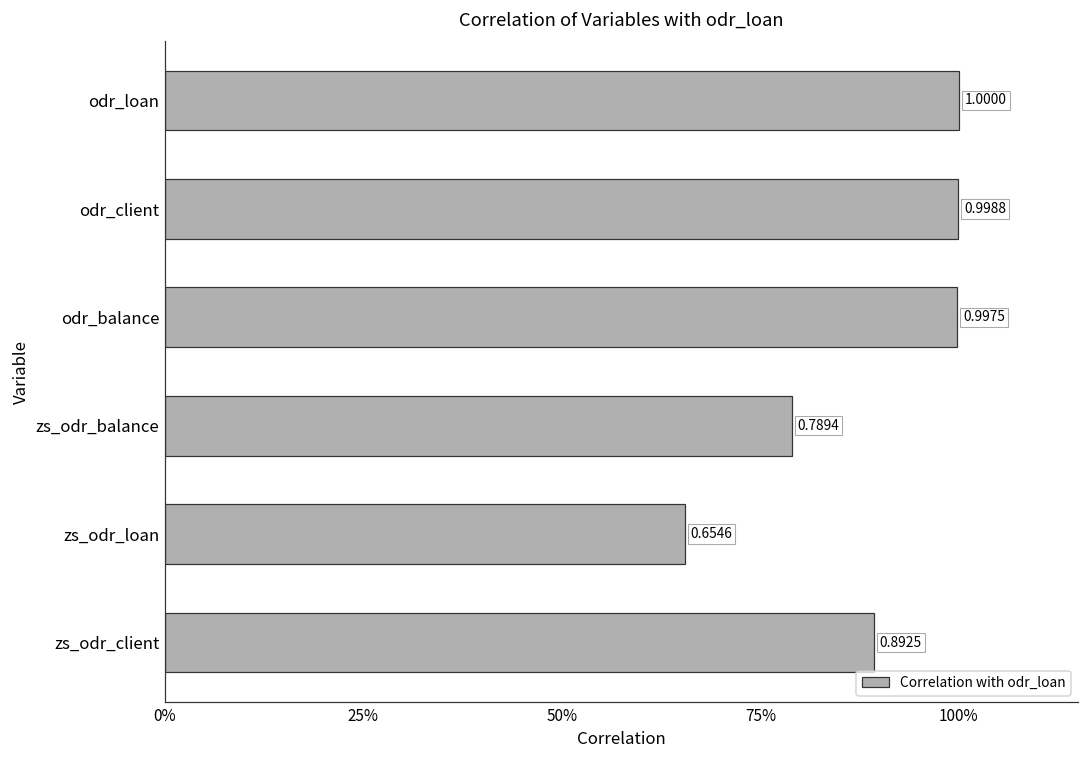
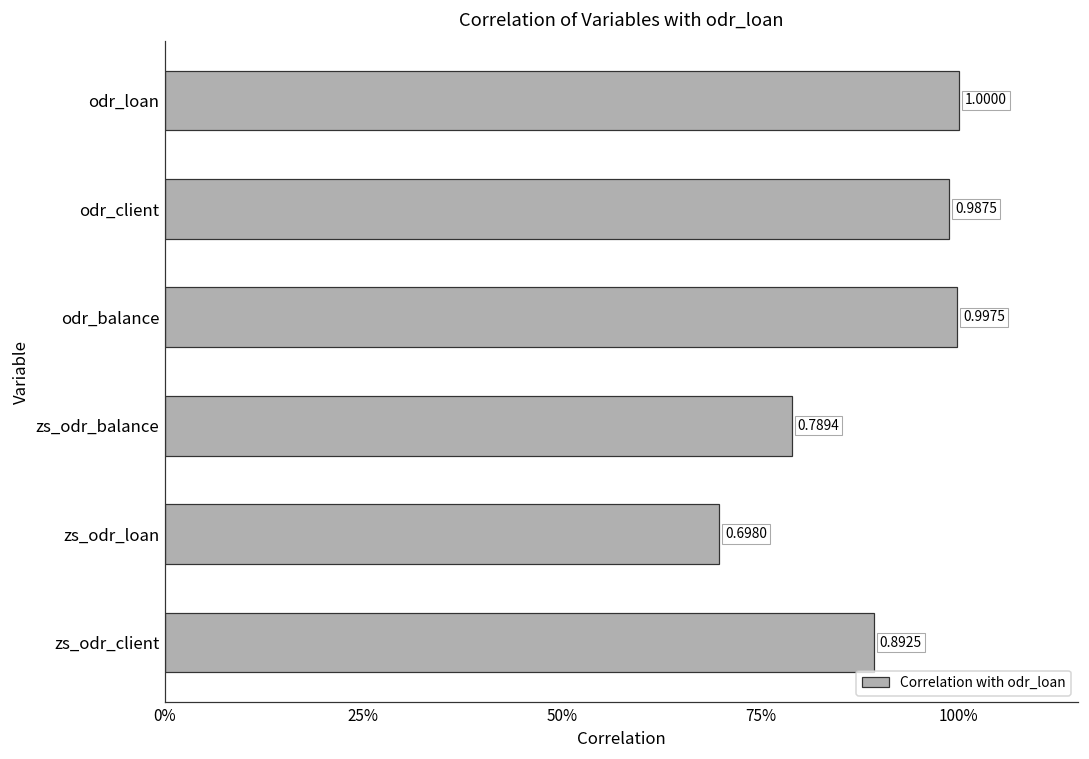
  {
-   "odr_client": 0.9988,
-   "zs_odr_loan": 0.6546
+   "odr_client": 0.9875,
+   "zs_odr_loan": 0.6980
  }
